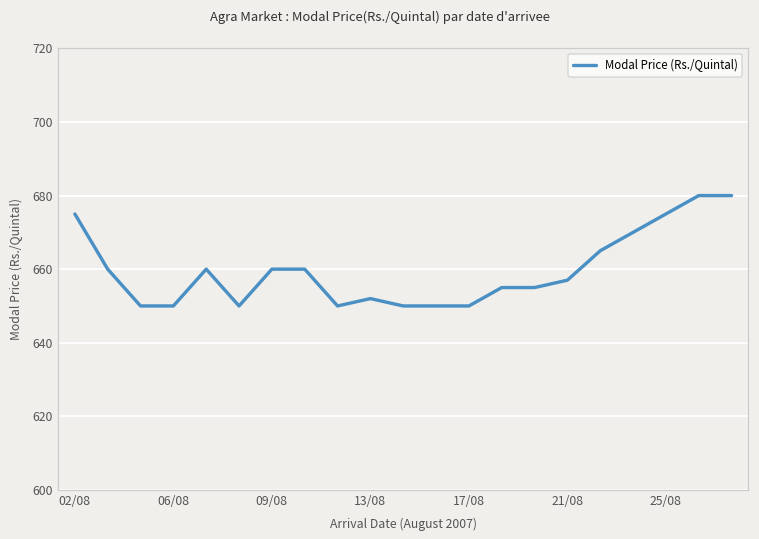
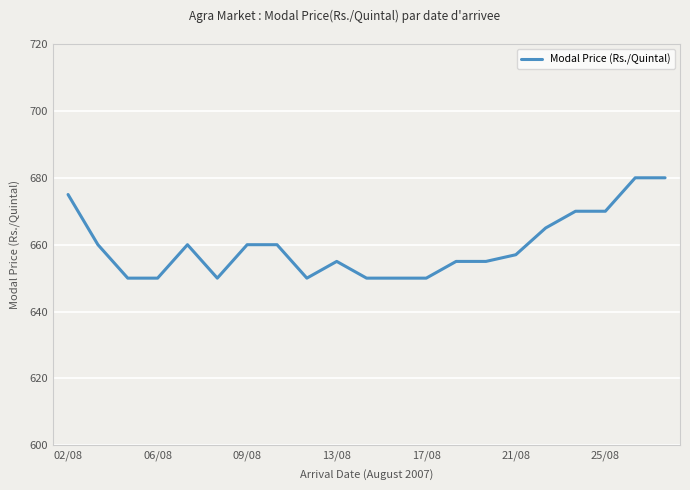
  {
    "02/08": 675,
    "06/08": 650,
    "09/08": 660,
-   "13/08": 652,
+   "13/08": 655,
    "17/08": 650,
    "21/08": 657,
-   "25/08": 675
+   "25/08": 670
  }
